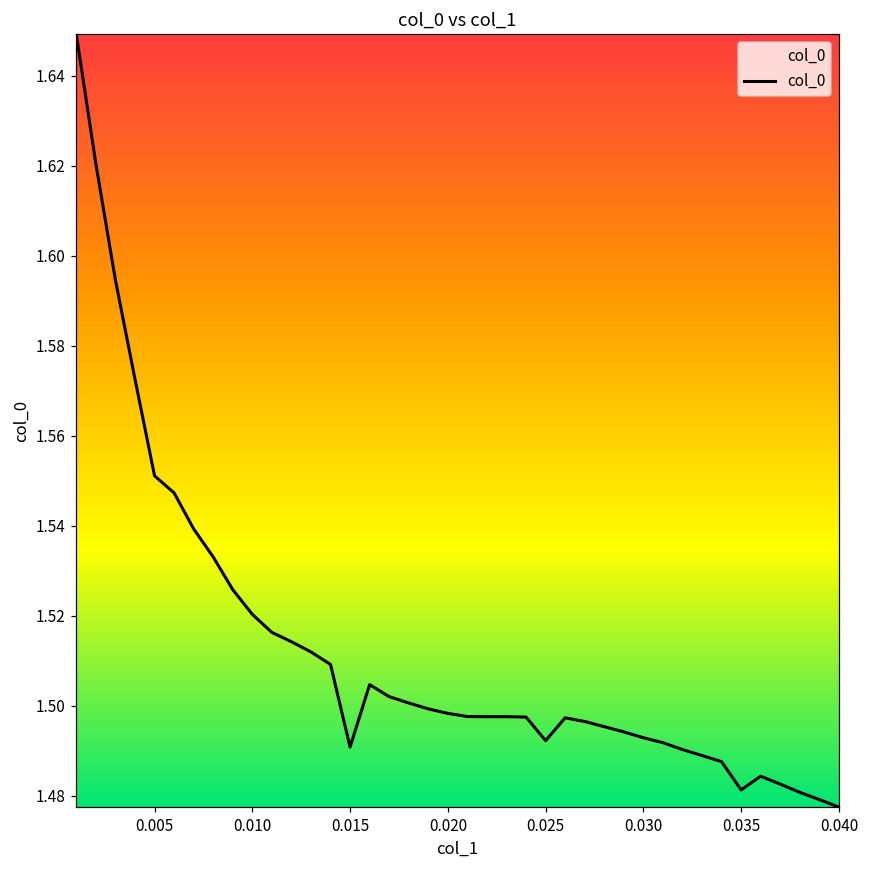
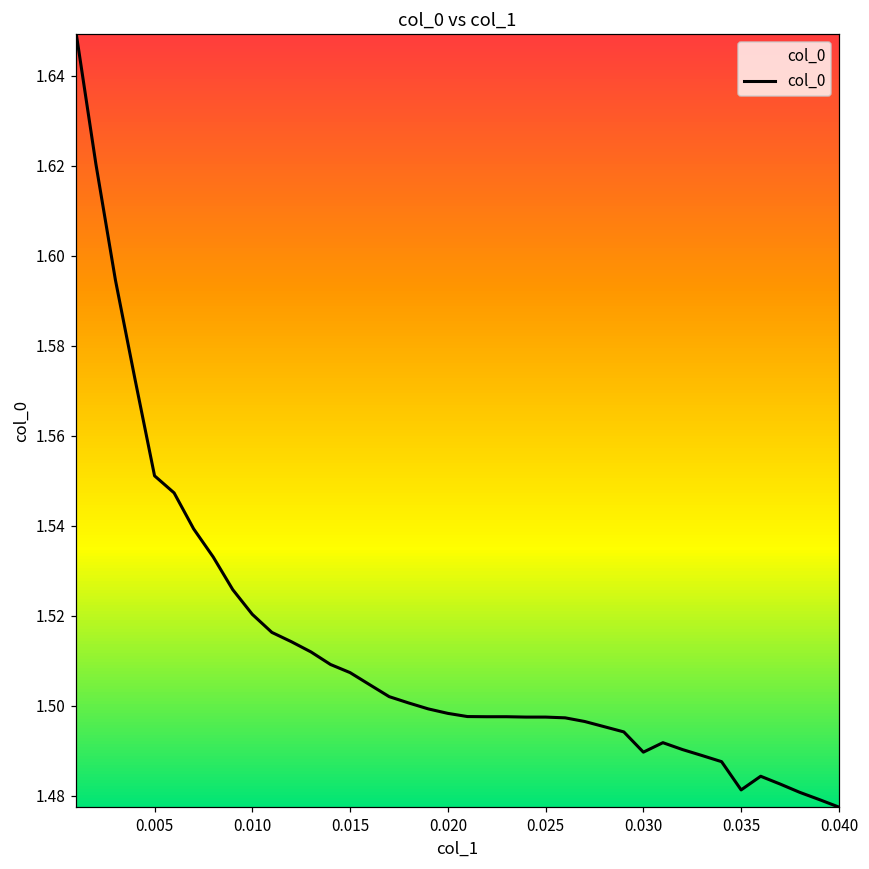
  {
    "0.005": 1.551,
    "0.010": 1.520,
-   "0.015": 1.491,
+   "0.015": 1.507,
    "0.020": 1.498,
-   "0.025": 1.492,
-   "0.030": 1.493,
+   "0.025": 1.497,
+   "0.030": 1.490,
    "0.035": 1.481,
    "0.040": 1.477
  }
